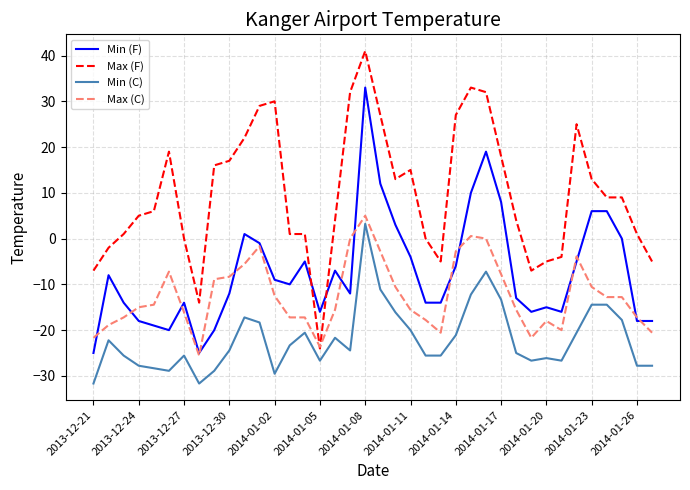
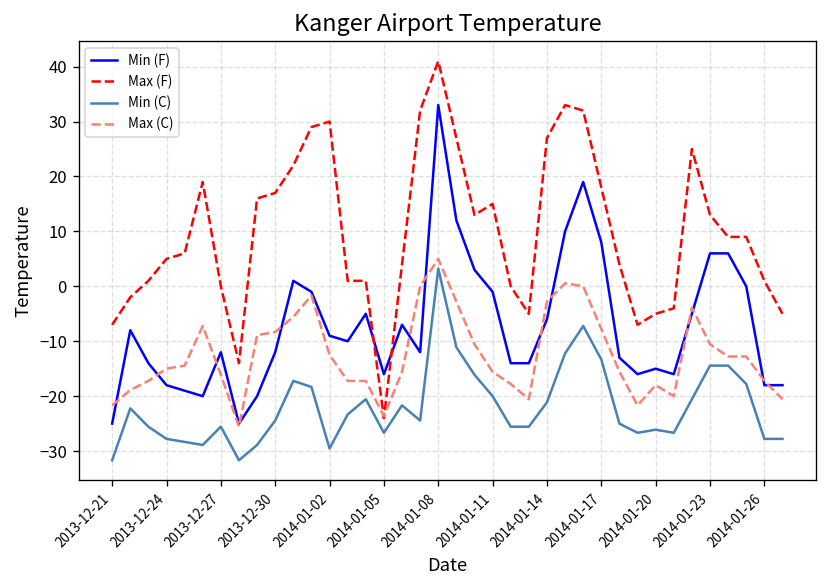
  {
    "Min (F)": {
      "2013-12-21": -25,
      "2013-12-24": -18,
-     "2013-12-27": -14,
+     "2013-12-27": -12,
      "2013-12-30": -12,
      "2014-01-02": -9,
      "2014-01-05": -16,
      "2014-01-08": 33,
-     "2014-01-11": -4,
+     "2014-01-11": -1,
      "2014-01-14": -6,
      "2014-01-17": 8,
      "2014-01-20": -15,
      "2014-01-23": 6,
      "2014-01-26": -18
    },
    "Max (F)": {
      "2013-12-21": -7,
      "2013-12-24": 5,
      "2013-12-27": 0,
      "2013-12-30": 17,
      "2014-01-02": 30,
      "2014-01-08": 41,
      "2014-01-11": 15,
      "2014-01-14": 27,
      "2014-01-17": 18,
      "2014-01-20": -5,
      "2014-01-23": 13,
      "2014-01-26": 1
    },
    "Min (C)": {
      "2013-12-21": -32,
      "2013-12-24": -28,
      "2013-12-27": -26,
      "2013-12-30": -24,
      "2014-01-02": -30,
      "2014-01-05": -27,
      "2014-01-08": 3,
      "2014-01-11": -20,
      "2014-01-14": -21,
      "2014-01-17": -13,
      "2014-01-20": -26,
      "2014-01-23": -14,
      "2014-01-26": -28
    },
    "Max (C)": {
      "2013-12-21": -22,
      "2013-12-24": -15,
      "2013-12-27": -16,
      "2013-12-30": -8,
      "2014-01-02": -13,
      "2014-01-08": 5,
      "2014-01-11": -16,
      "2014-01-14": -3,
      "2014-01-17": -8,
      "2014-01-20": -18,
      "2014-01-23": -11,
      "2014-01-26": -17
    }
  }
